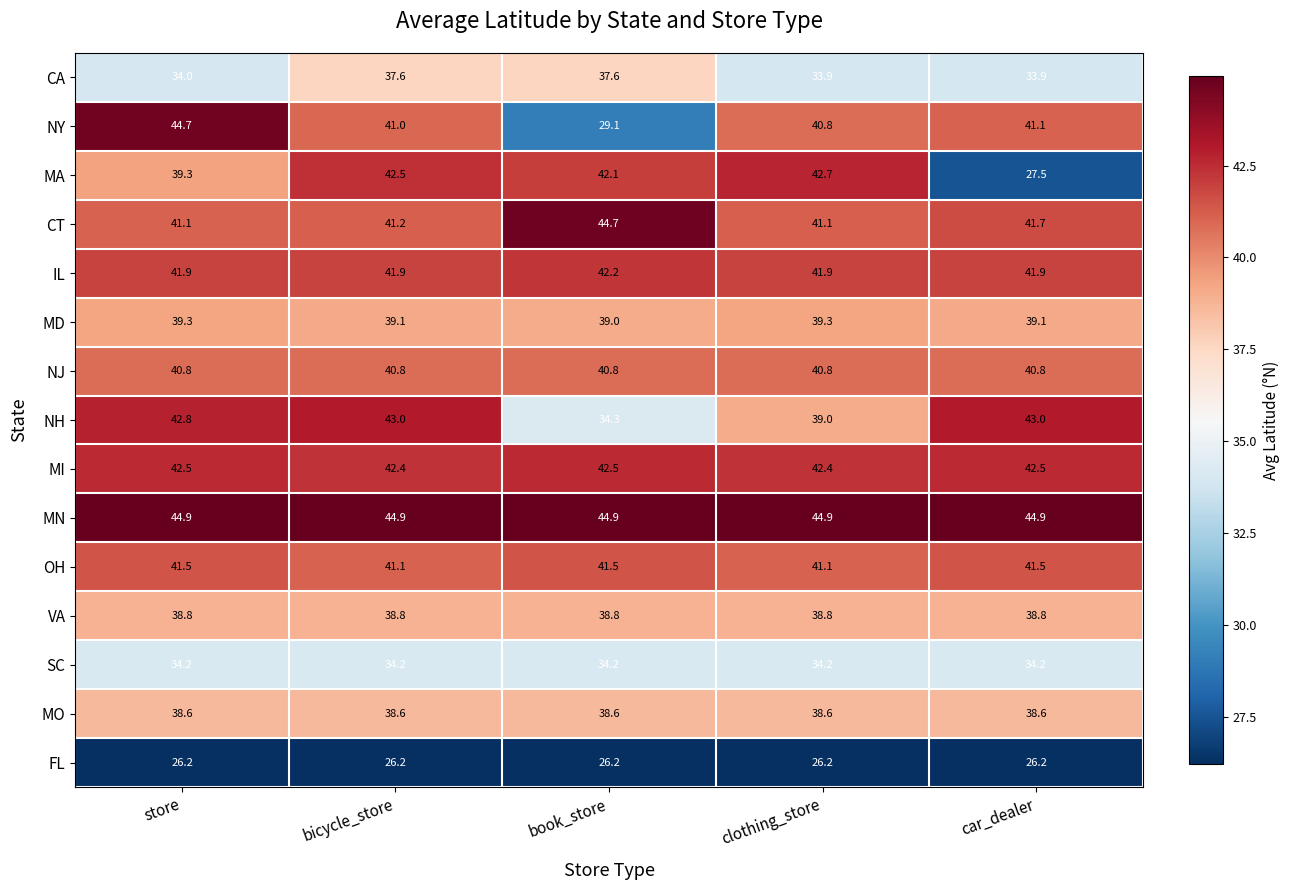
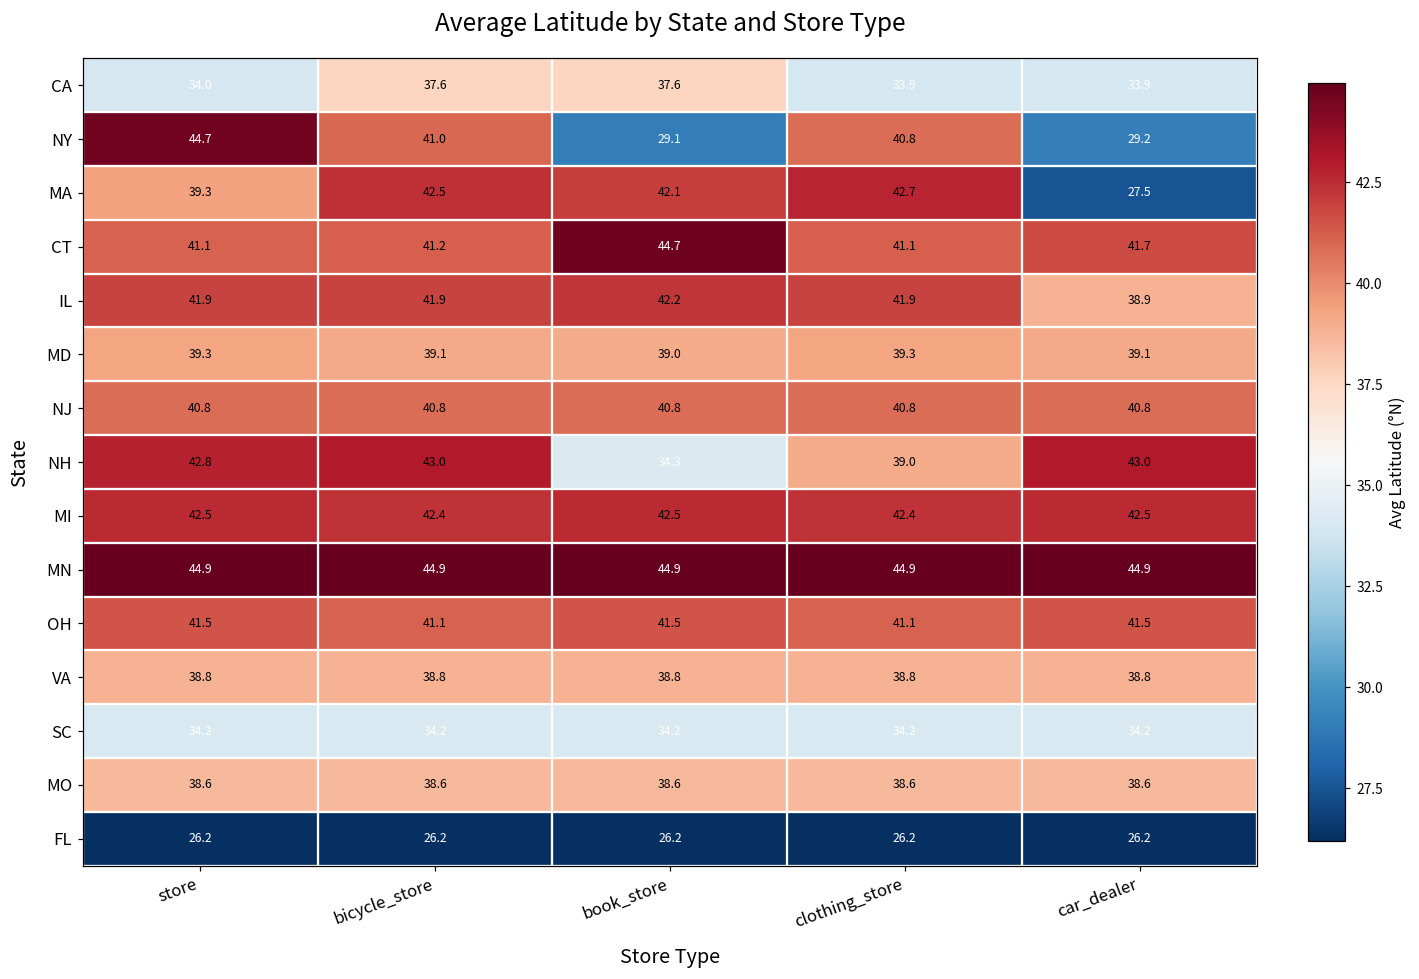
  {
    "CA": {
      "bicycle_store": 37.6,
      "book_store": 37.6
    },
    "NY": {
      "store": 44.7,
      "bicycle_store": 41.0,
      "book_store": 29.1,
      "clothing_store": 40.8,
-     "car_dealer": 41.1
+     "car_dealer": 29.2
    },
    "MA": {
      "store": 39.3,
      "bicycle_store": 42.5,
      "book_store": 42.1,
      "clothing_store": 42.7,
      "car_dealer": 27.5
    },
    "CT": {
      "store": 41.1,
      "bicycle_store": 41.2,
      "book_store": 44.7,
      "clothing_store": 41.1,
      "car_dealer": 41.7
    },
    "IL": {
      "store": 41.9,
      "bicycle_store": 41.9,
      "book_store": 42.2,
      "clothing_store": 41.9,
-     "car_dealer": 41.9
+     "car_dealer": 38.9
    },
    "MD": {
      "store": 39.3,
      "bicycle_store": 39.1,
      "book_store": 39.0,
      "clothing_store": 39.3,
      "car_dealer": 39.1
    },
    "NJ": {
      "store": 40.8,
      "bicycle_store": 40.8,
      "book_store": 40.8,
      "clothing_store": 40.8,
      "car_dealer": 40.8
    },
    "NH": {
      "store": 42.8,
      "bicycle_store": 43.0,
      "clothing_store": 39.0,
      "car_dealer": 43.0
    },
    "MI": {
      "store": 42.5,
      "bicycle_store": 42.4,
      "book_store": 42.5,
      "clothing_store": 42.4,
      "car_dealer": 42.5
    },
    "MN": {
      "store": 44.9,
      "bicycle_store": 44.9,
      "book_store": 44.9,
      "clothing_store": 44.9,
      "car_dealer": 44.9
    },
    "OH": {
      "store": 41.5,
      "bicycle_store": 41.1,
      "book_store": 41.5,
      "clothing_store": 41.1,
      "car_dealer": 41.5
    },
    "VA": {
      "store": 38.8,
      "bicycle_store": 38.8,
      "book_store": 38.8,
      "clothing_store": 38.8,
      "car_dealer": 38.8
    },
    "MO": {
      "store": 38.6,
      "bicycle_store": 38.6,
      "book_store": 38.6,
      "clothing_store": 38.6,
      "car_dealer": 38.6
    },
    "FL": {
      "store": 26.2,
      "bicycle_store": 26.2,
      "book_store": 26.2,
      "clothing_store": 26.2,
      "car_dealer": 26.2
    }
  }
